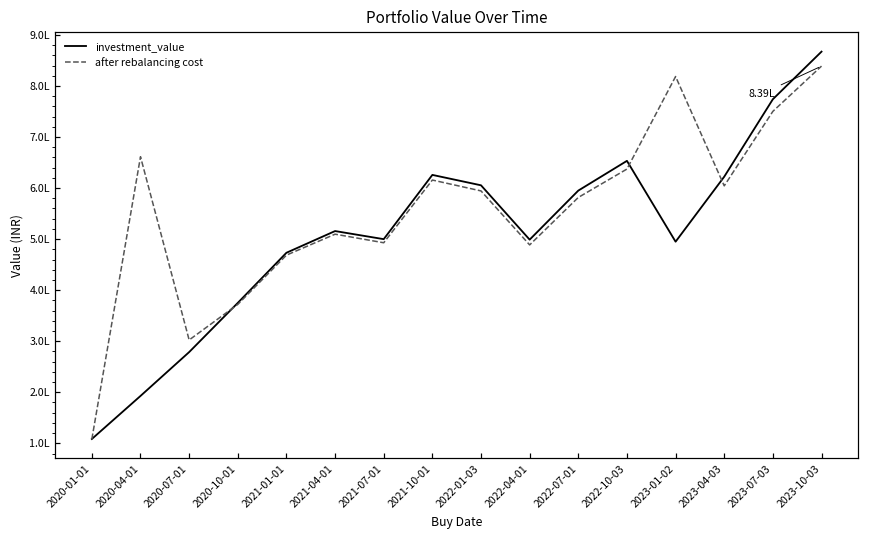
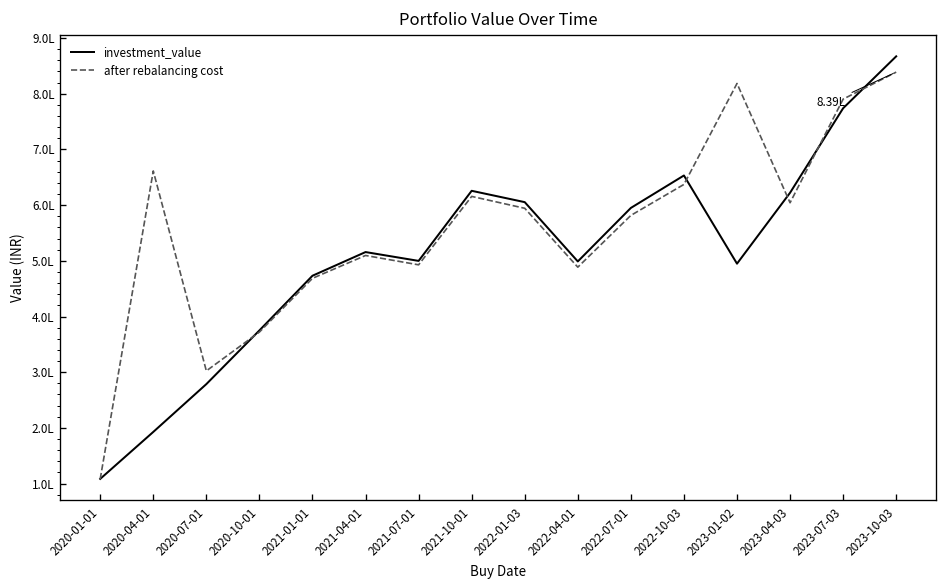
  {
    "investment_value": {
      "2020-04-01": "1.9L",
      "2020-07-01": "2.8L",
      "2021-04-01": "5.2L",
      "2021-07-01": "5.0L",
      "2021-10-01": "6.3L",
      "2022-01-03": "6.1L",
      "2022-04-01": "5.0L",
      "2022-07-01": "5.9L",
      "2022-10-03": "6.5L",
      "2023-01-02": "4.9L",
      "2023-04-03": "6.2L",
      "2023-10-03": "8.7L"
    },
    "after rebalancing cost": {
      "2020-04-01": "6.6L",
      "2020-07-01": "3.0L",
      "2021-04-01": "5.1L",
      "2021-07-01": "4.9L",
      "2021-10-01": "6.2L",
      "2022-01-03": "5.9L",
      "2022-04-01": "4.9L",
      "2022-07-01": "5.8L",
      "2022-10-03": "6.4L",
      "2023-01-02": "8.2L",
      "2023-04-03": "6.0L",
-     "2023-07-03": "7.5L",
+     "2023-07-03": "7.9L",
      "2023-10-03": "8.4L"
    }
  }
